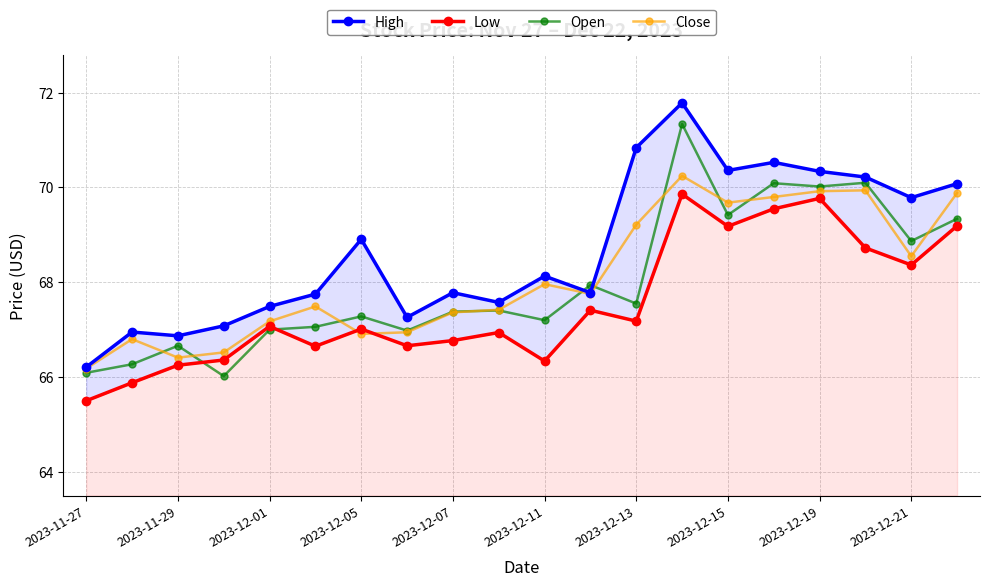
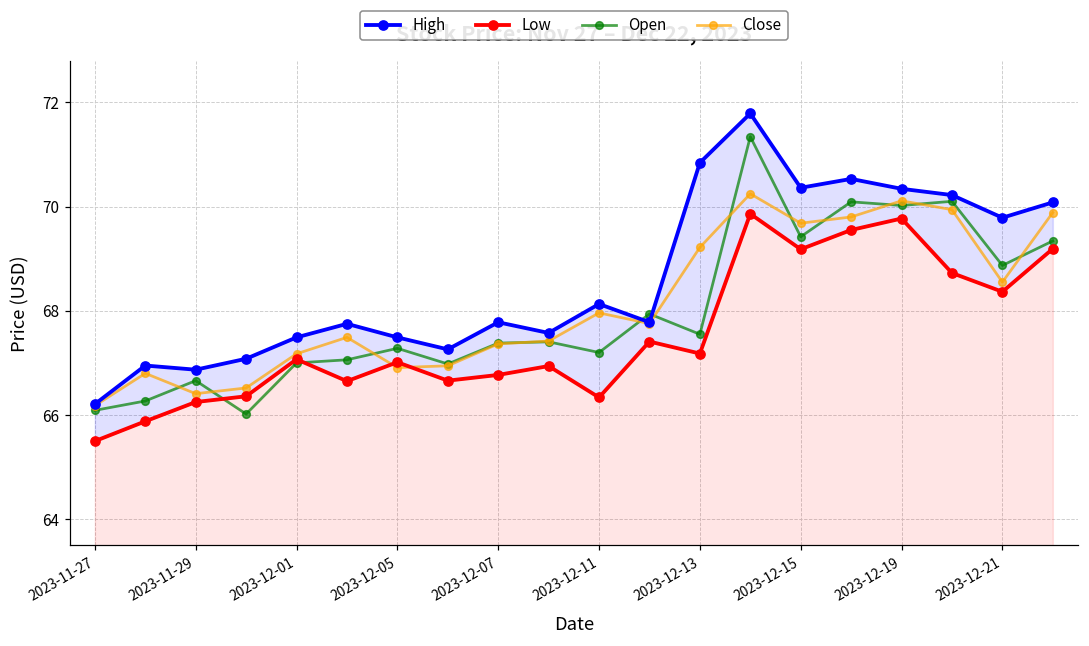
  {
    "High": {
      "2023-11-29": 66.9,
      "2023-12-01": 67.5,
-     "2023-12-05": 68.9,
+     "2023-12-05": 67.5,
      "2023-12-07": 67.8,
      "2023-12-11": 68.1,
      "2023-12-13": 70.8,
      "2023-12-15": 70.4,
      "2023-12-19": 70.3,
      "2023-12-21": 69.8
    },
    "Low": {
      "2023-11-27": 65.5,
      "2023-11-29": 66.3,
      "2023-12-01": 67.1,
      "2023-12-05": 67.0,
      "2023-12-07": 66.8,
      "2023-12-11": 66.3,
      "2023-12-13": 67.2,
      "2023-12-15": 69.2,
      "2023-12-19": 69.8,
      "2023-12-21": 68.4
    },
    "Open": {
      "2023-11-27": 66.1,
      "2023-11-29": 66.7,
      "2023-12-01": 67.0,
      "2023-12-05": 67.3,
      "2023-12-11": 67.2,
      "2023-12-13": 67.6,
      "2023-12-15": 69.4,
      "2023-12-19": 70.0,
      "2023-12-21": 68.9
    },
    "Close": {
      "2023-11-29": 66.4,
      "2023-12-01": 67.2,
      "2023-12-05": 66.9,
      "2023-12-11": 68.0,
      "2023-12-13": 69.2,
      "2023-12-15": 69.7,
-     "2023-12-19": 69.9,
+     "2023-12-19": 70.1,
      "2023-12-21": 68.6
    }
  }
